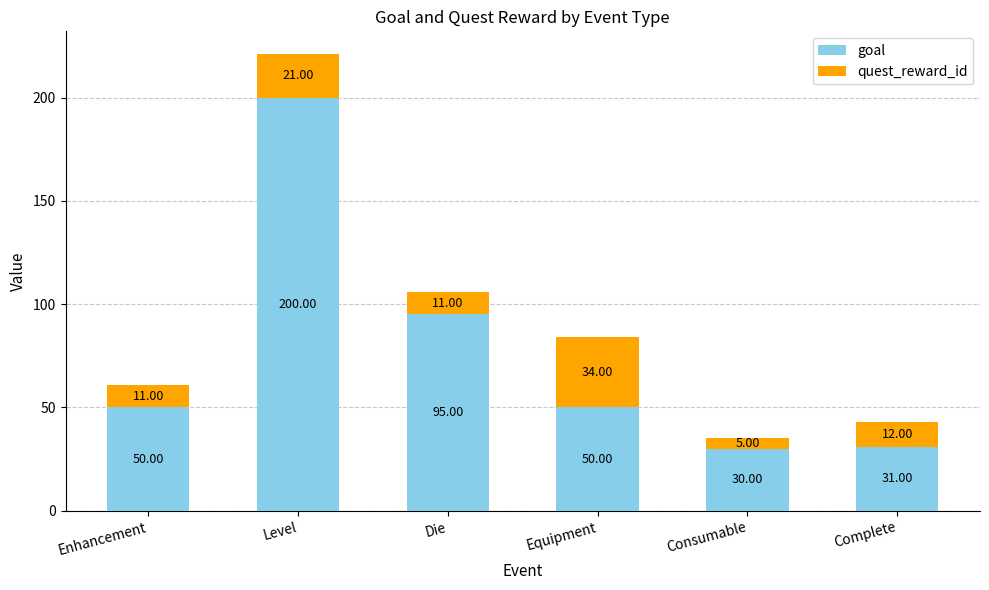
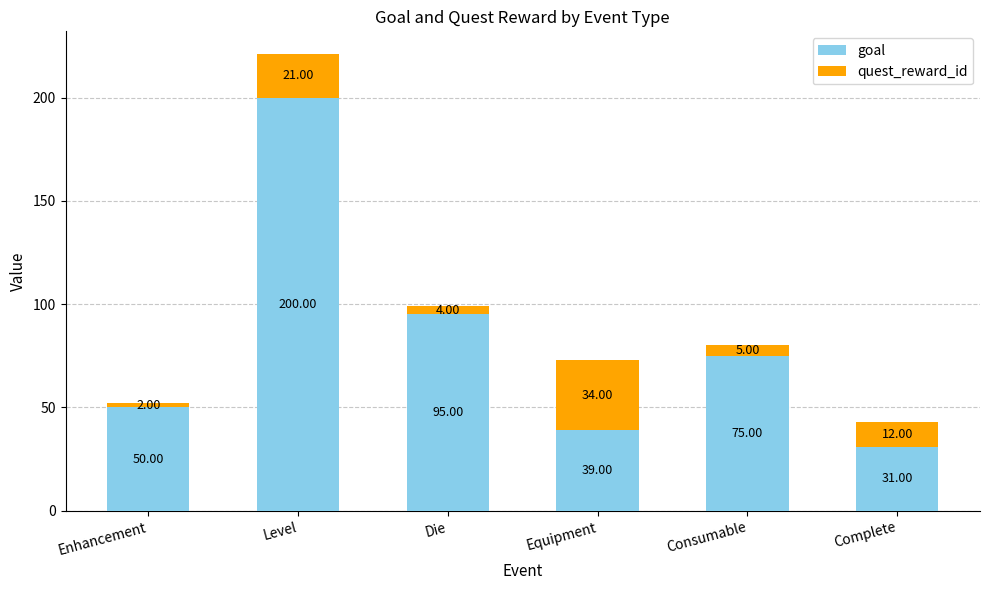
  {
    "goal": {
      "Enhancement": 50.00,
      "Level": 200.00,
      "Die": 95.00,
-     "Equipment": 50.00,
-     "Consumable": 30.00,
+     "Equipment": 39.00,
+     "Consumable": 75.00,
      "Complete": 31.00
    },
    "quest_reward_id": {
-     "Enhancement": 11.00,
+     "Enhancement": 2.00,
      "Level": 21.00,
-     "Die": 11.00,
+     "Die": 4.00,
      "Equipment": 34.00,
      "Consumable": 5.00,
      "Complete": 12.00
    }
  }
